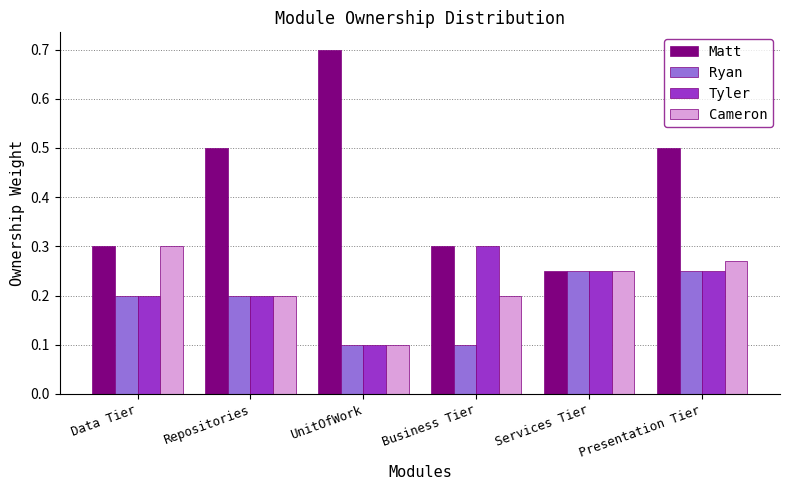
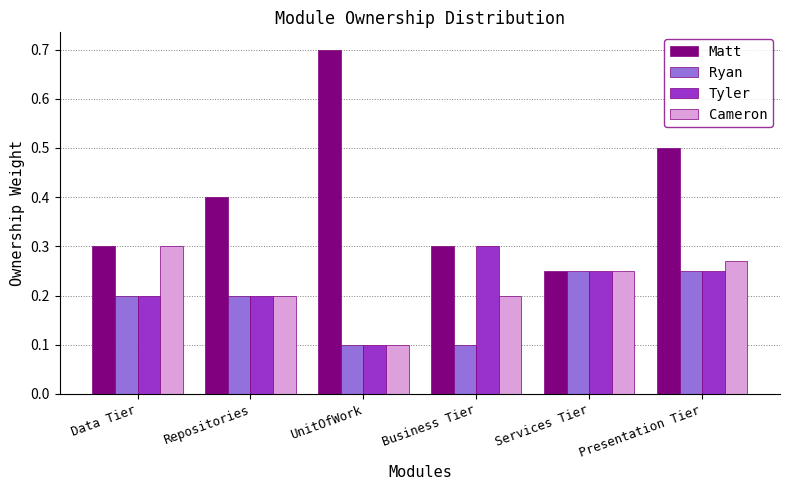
  {
    "Matt": {
      "Data Tier": 0.3,
-     "Repositories": 0.5,
+     "Repositories": 0.4,
      "UnitOfWork": 0.7,
      "Business Tier": 0.3,
      "Services Tier": 0.25,
      "Presentation Tier": 0.5
    },
    "Ryan": {
      "Data Tier": 0.2,
      "Repositories": 0.2,
      "UnitOfWork": 0.1,
      "Business Tier": 0.1,
      "Services Tier": 0.25,
      "Presentation Tier": 0.25
    },
    "Tyler": {
      "Data Tier": 0.2,
      "Repositories": 0.2,
      "UnitOfWork": 0.1,
      "Business Tier": 0.3,
      "Services Tier": 0.25,
      "Presentation Tier": 0.25
    },
    "Cameron": {
      "Data Tier": 0.3,
      "Repositories": 0.2,
      "UnitOfWork": 0.1,
      "Business Tier": 0.2,
      "Services Tier": 0.25,
      "Presentation Tier": 0.27
    }
  }
